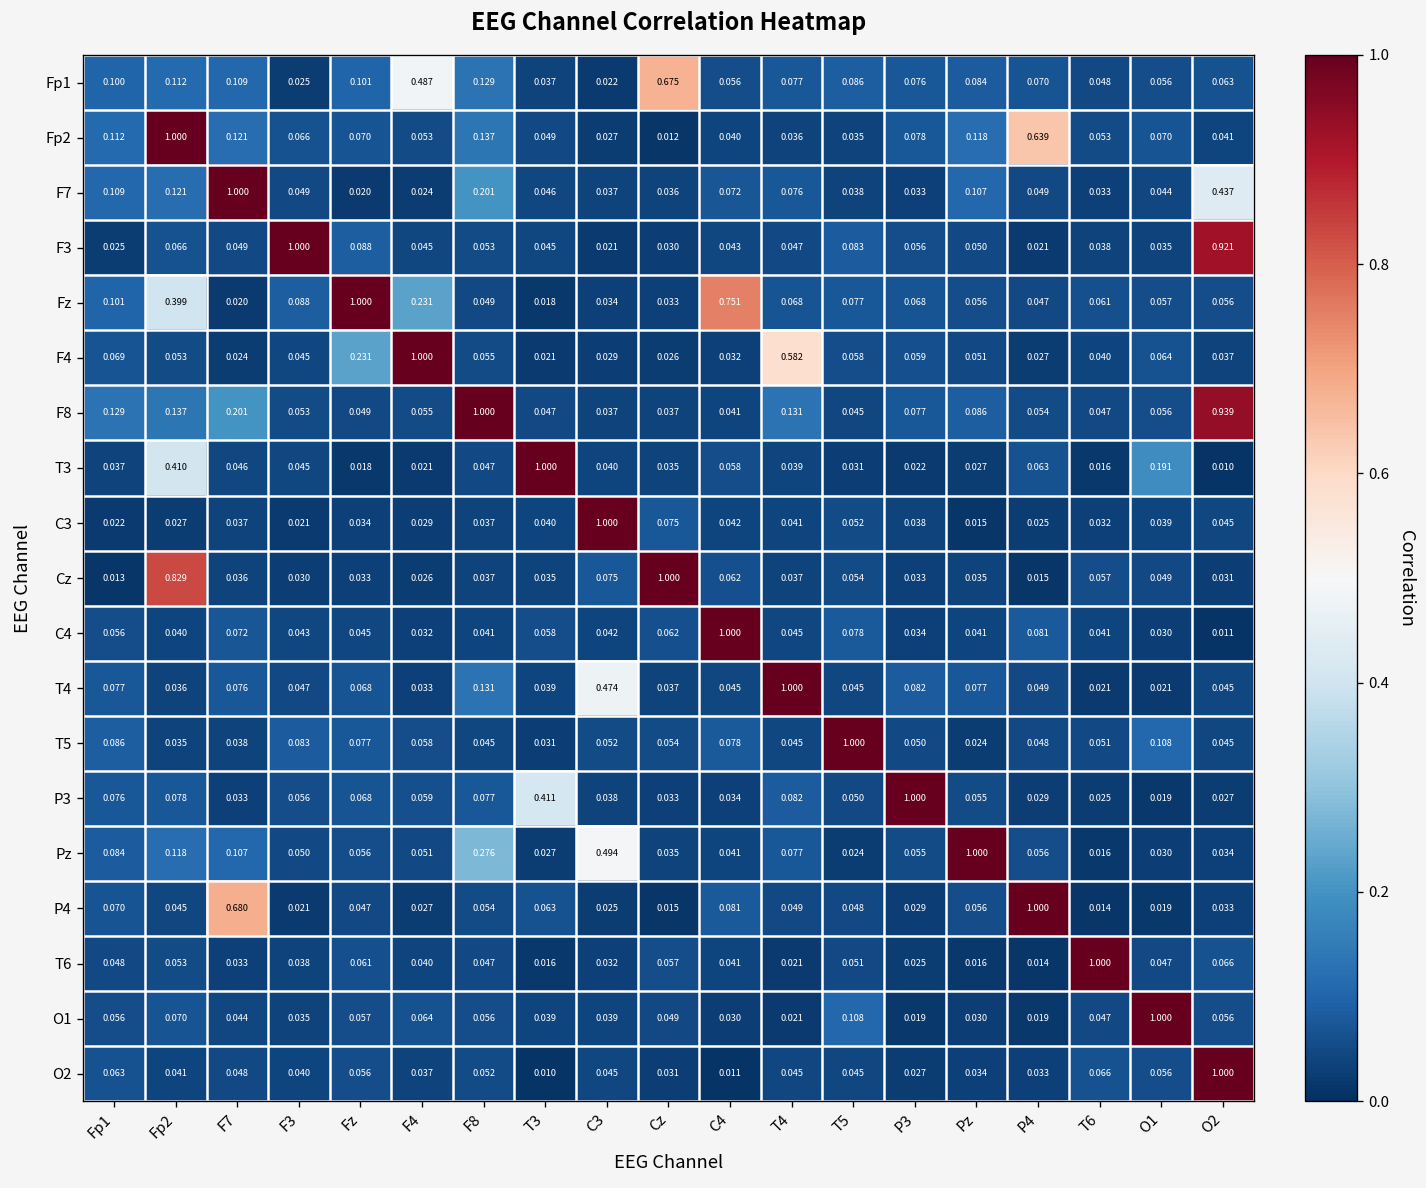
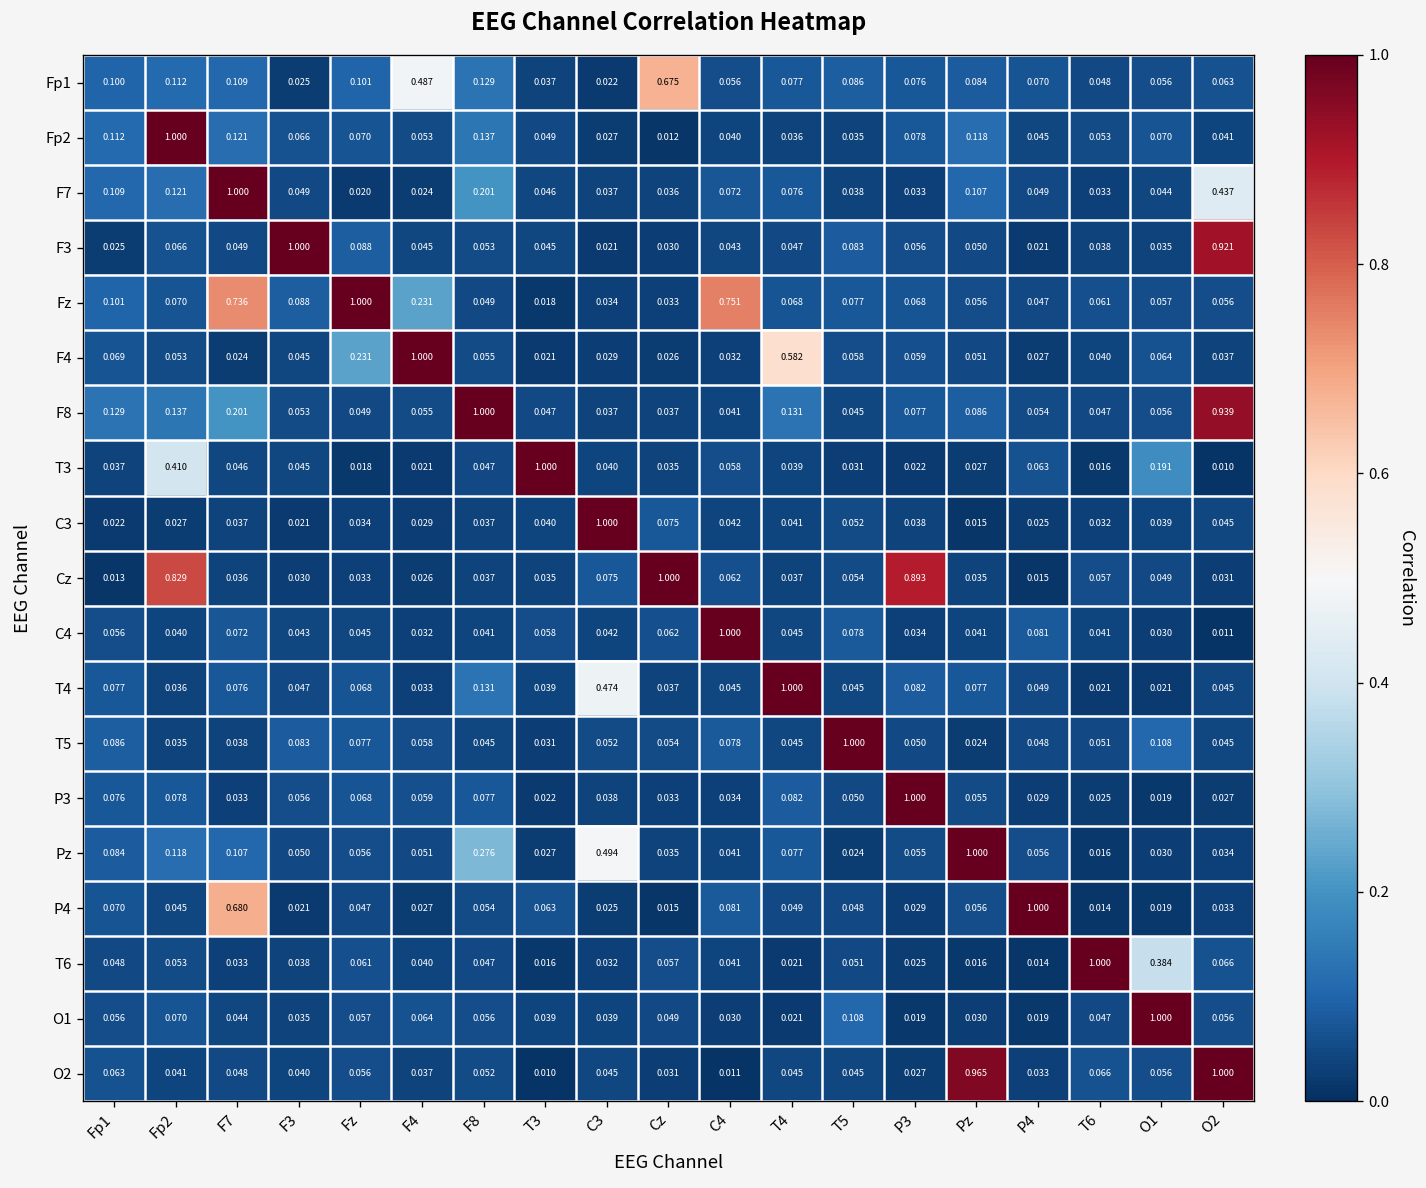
  {
    "Fp2": {
      "Fp1": 0.112,
      "Fp2": 1.000,
      "F7": 0.121,
      "F3": 0.066,
      "Fz": 0.070,
      "F4": 0.053,
      "F8": 0.137,
      "T3": 0.049,
      "C3": 0.027,
      "Cz": 0.012,
      "C4": 0.040,
      "T4": 0.036,
      "T5": 0.035,
      "P3": 0.078,
      "Pz": 0.118,
-     "P4": 0.639,
+     "P4": 0.045,
      "T6": 0.053,
      "O1": 0.070,
      "O2": 0.041
    },
    "Fz": {
      "Fp1": 0.101,
-     "Fp2": 0.399,
-     "F7": 0.020,
+     "Fp2": 0.070,
+     "F7": 0.736,
      "F3": 0.088,
      "Fz": 1.000,
      "F4": 0.231,
      "F8": 0.049,
      "T3": 0.018,
      "C3": 0.034,
      "Cz": 0.033,
      "C4": 0.751,
      "T4": 0.068,
      "T5": 0.077,
      "P3": 0.068,
      "Pz": 0.056,
      "P4": 0.047,
      "T6": 0.061,
      "O1": 0.057,
      "O2": 0.056
    },
    "Cz": {
      "Fp1": 0.013,
      "Fp2": 0.829,
      "F7": 0.036,
      "F3": 0.030,
      "Fz": 0.033,
      "F4": 0.026,
      "F8": 0.037,
      "T3": 0.035,
      "C3": 0.075,
      "Cz": 1.000,
      "C4": 0.062,
      "T4": 0.037,
      "T5": 0.054,
-     "P3": 0.033,
+     "P3": 0.893,
      "Pz": 0.035,
      "P4": 0.015,
      "T6": 0.057,
      "O1": 0.049,
      "O2": 0.031
    },
    "P3": {
      "Fp1": 0.076,
      "Fp2": 0.078,
      "F7": 0.033,
      "F3": 0.056,
      "Fz": 0.068,
      "F4": 0.059,
      "F8": 0.077,
-     "T3": 0.411,
+     "T3": 0.022,
      "C3": 0.038,
      "Cz": 0.033,
      "C4": 0.034,
      "T4": 0.082,
      "T5": 0.050,
      "P3": 1.000,
      "Pz": 0.055,
      "P4": 0.029,
      "T6": 0.025,
      "O1": 0.019,
      "O2": 0.027
    },
    "T6": {
      "Fp1": 0.048,
      "Fp2": 0.053,
      "F7": 0.033,
      "F3": 0.038,
      "Fz": 0.061,
      "F4": 0.040,
      "F8": 0.047,
      "T3": 0.016,
      "C3": 0.032,
      "Cz": 0.057,
      "C4": 0.041,
      "T4": 0.021,
      "T5": 0.051,
      "P3": 0.025,
      "Pz": 0.016,
      "P4": 0.014,
      "T6": 1.000,
-     "O1": 0.047,
+     "O1": 0.384,
      "O2": 0.066
    },
    "O2": {
      "Fp1": 0.063,
      "Fp2": 0.041,
      "F7": 0.048,
      "F3": 0.040,
      "Fz": 0.056,
      "F4": 0.037,
      "F8": 0.052,
      "T3": 0.010,
      "C3": 0.045,
      "Cz": 0.031,
      "C4": 0.011,
      "T4": 0.045,
      "T5": 0.045,
      "P3": 0.027,
-     "Pz": 0.034,
+     "Pz": 0.965,
      "P4": 0.033,
      "T6": 0.066,
      "O1": 0.056,
      "O2": 1.000
    }
  }
